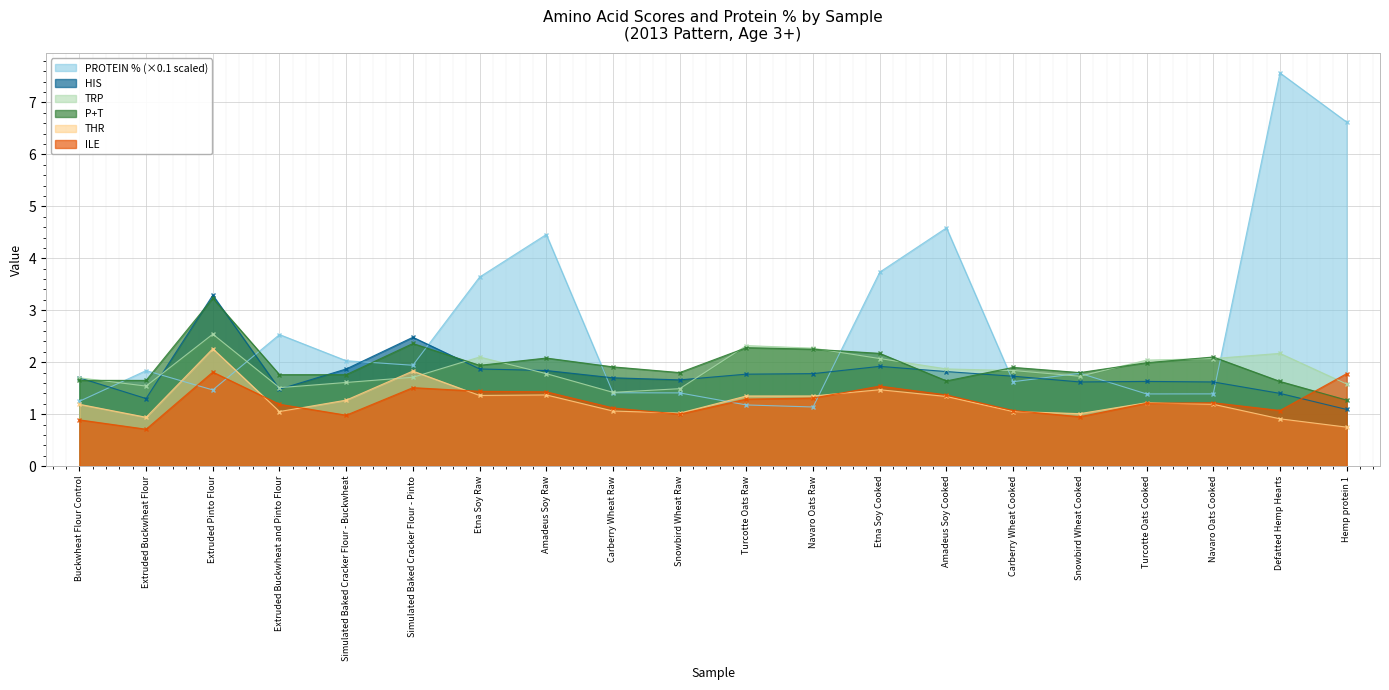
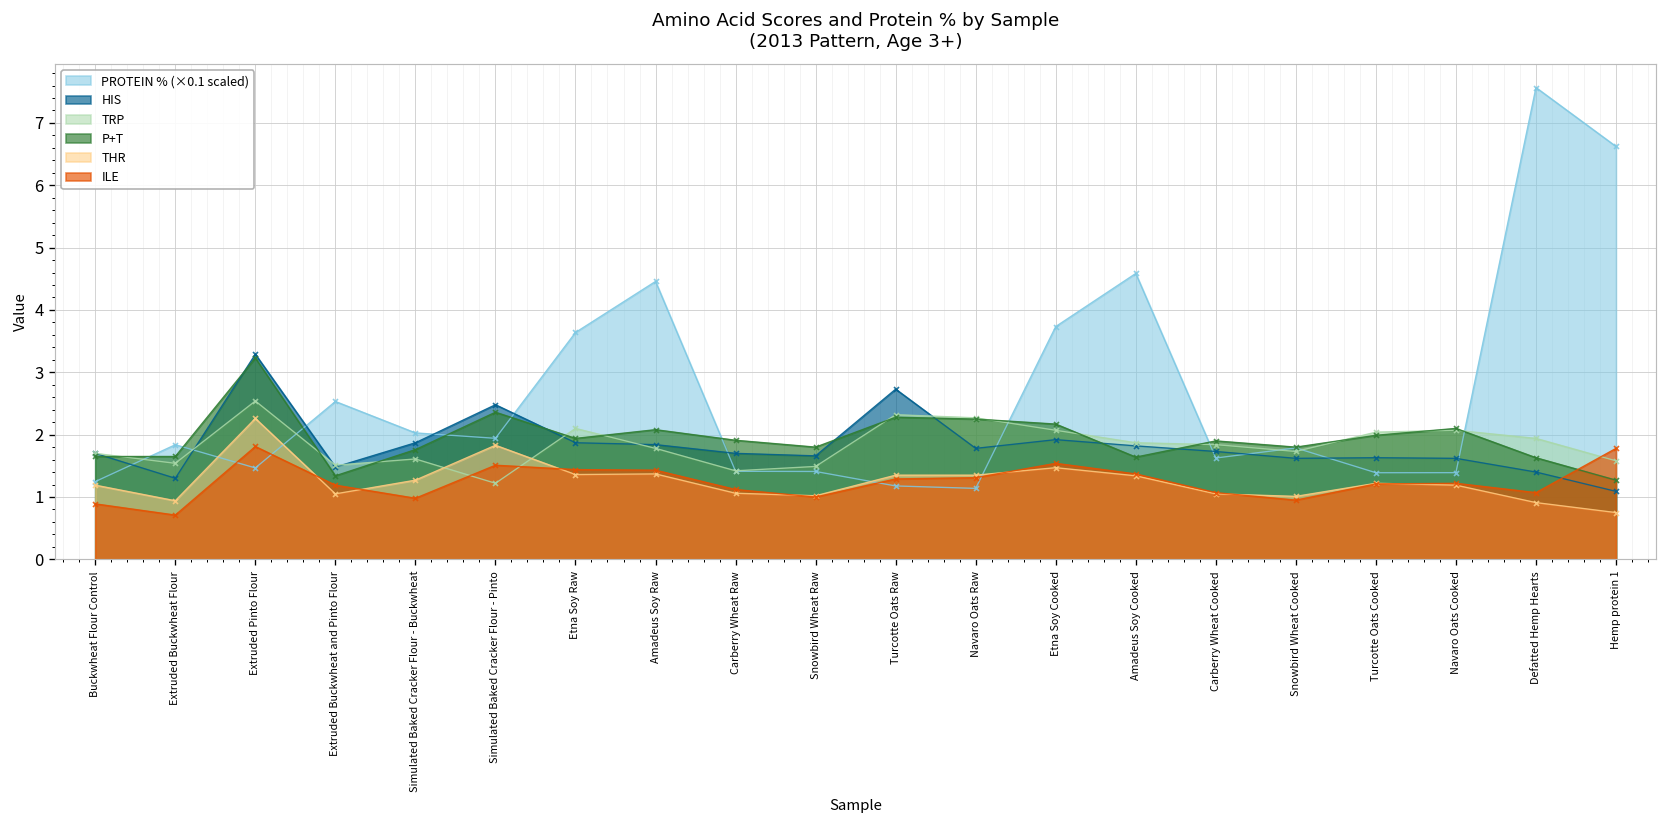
  {
    "PROTEIN % (×0.1 scaled)": {
      "Buckwheat Flour Control": 1.2,
      "Extruded Buckwheat Flour": 1.8,
      "Extruded Pinto Flour": 1.5,
      "Extruded Buckwheat and Pinto Flour": 2.5,
      "Simulated Baked Cracker Flour - Buckwheat": 2.0,
      "Simulated Baked Cracker Flour - Pinto": 1.9,
      "Etna Soy Raw": 3.6,
      "Amadeus Soy Raw": 4.5,
      "Snowbird Wheat Raw": 1.4,
      "Turcotte Oats Raw": 1.2,
      "Navaro Oats Raw": 1.1,
      "Etna Soy Cooked": 3.7,
      "Amadeus Soy Cooked": 4.6,
      "Carberry Wheat Cooked": 1.6,
      "Turcotte Oats Cooked": 1.4,
      "Navaro Oats Cooked": 1.4,
      "Defatted Hemp Hearts": 7.6,
      "Hemp protein 1": 6.6
    },
    "HIS": {
      "Extruded Buckwheat Flour": 1.3,
      "Extruded Pinto Flour": 3.3,
      "Simulated Baked Cracker Flour - Buckwheat": 1.9,
      "Simulated Baked Cracker Flour - Pinto": 2.5,
      "Etna Soy Raw": 1.9,
      "Amadeus Soy Raw": 1.8,
      "Carberry Wheat Raw": 1.7,
      "Snowbird Wheat Raw": 1.7,
-     "Turcotte Oats Raw": 1.8,
+     "Turcotte Oats Raw": 2.7,
      "Navaro Oats Raw": 1.8,
      "Etna Soy Cooked": 1.9,
      "Carberry Wheat Cooked": 1.7,
      "Snowbird Wheat Cooked": 1.6,
      "Turcotte Oats Cooked": 1.6,
      "Navaro Oats Cooked": 1.6,
      "Defatted Hemp Hearts": 1.4,
      "Hemp protein 1": 1.1
    },
    "TRP": {
      "Extruded Buckwheat Flour": 1.5,
      "Extruded Pinto Flour": 2.5,
      "Simulated Baked Cracker Flour - Buckwheat": 1.6,
-     "Simulated Baked Cracker Flour - Pinto": 1.7,
+     "Simulated Baked Cracker Flour - Pinto": 1.2,
      "Etna Soy Raw": 2.1,
      "Amadeus Soy Raw": 1.8,
      "Snowbird Wheat Raw": 1.5,
      "Etna Soy Cooked": 2.1,
      "Carberry Wheat Cooked": 1.8,
      "Snowbird Wheat Cooked": 1.7,
      "Turcotte Oats Cooked": 2.0,
-     "Defatted Hemp Hearts": 2.2,
+     "Defatted Hemp Hearts": 1.9,
      "Hemp protein 1": 1.6
    },
    "P+T": {
      "Buckwheat Flour Control": 1.7,
      "Extruded Buckwheat Flour": 1.7,
      "Extruded Pinto Flour": 3.2,
-     "Extruded Buckwheat and Pinto Flour": 1.8,
+     "Extruded Buckwheat and Pinto Flour": 1.3,
      "Simulated Baked Cracker Flour - Buckwheat": 1.8,
      "Simulated Baked Cracker Flour - Pinto": 2.4,
      "Etna Soy Raw": 1.9,
      "Amadeus Soy Raw": 2.1,
      "Carberry Wheat Raw": 1.9,
      "Snowbird Wheat Raw": 1.8,
      "Etna Soy Cooked": 2.2,
      "Amadeus Soy Cooked": 1.6,
      "Carberry Wheat Cooked": 1.9,
      "Turcotte Oats Cooked": 2.0,
      "Defatted Hemp Hearts": 1.6,
      "Hemp protein 1": 1.3
    },
    "THR": {
      "Buckwheat Flour Control": 1.2,
      "Extruded Buckwheat Flour": 0.9,
      "Extruded Pinto Flour": 2.3,
      "Extruded Buckwheat and Pinto Flour": 1.1,
      "Simulated Baked Cracker Flour - Buckwheat": 1.3,
      "Simulated Baked Cracker Flour - Pinto": 1.8,
      "Etna Soy Raw": 1.4,
      "Amadeus Soy Raw": 1.4,
      "Carberry Wheat Raw": 1.1,
      "Turcotte Oats Raw": 1.4,
      "Etna Soy Cooked": 1.5,
      "Snowbird Wheat Cooked": 1.0,
      "Defatted Hemp Hearts": 0.9,
      "Hemp protein 1": 0.8
    },
    "ILE": {
      "Buckwheat Flour Control": 0.9,
      "Extruded Buckwheat Flour": 0.7,
      "Extruded Pinto Flour": 1.8,
      "Extruded Buckwheat and Pinto Flour": 1.2,
      "Simulated Baked Cracker Flour - Buckwheat": 1.0,
      "Simulated Baked Cracker Flour - Pinto": 1.5,
      "Etna Soy Raw": 1.4,
      "Amadeus Soy Raw": 1.4,
      "Carberry Wheat Raw": 1.1,
      "Turcotte Oats Raw": 1.3,
      "Etna Soy Cooked": 1.5,
      "Snowbird Wheat Cooked": 1.0,
      "Defatted Hemp Hearts": 1.1,
      "Hemp protein 1": 1.8
    }
  }
